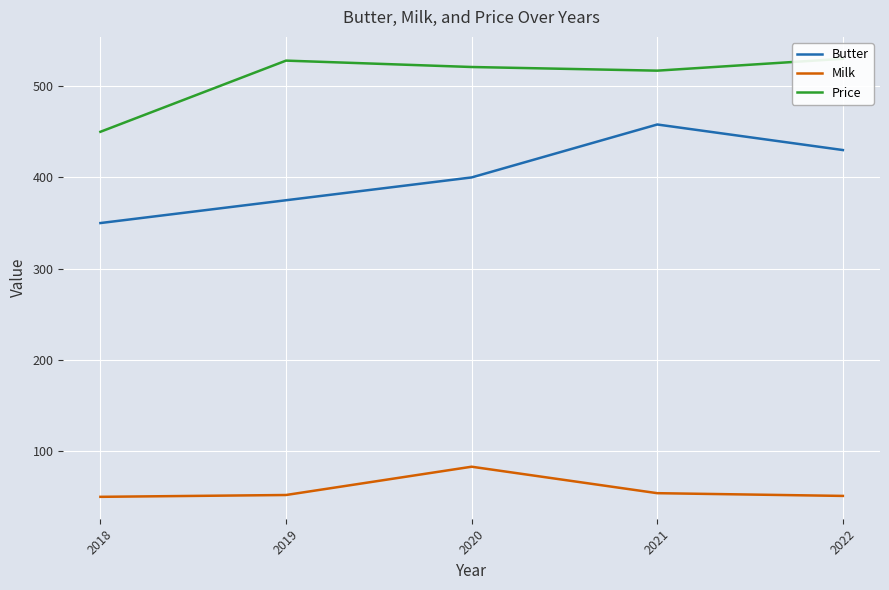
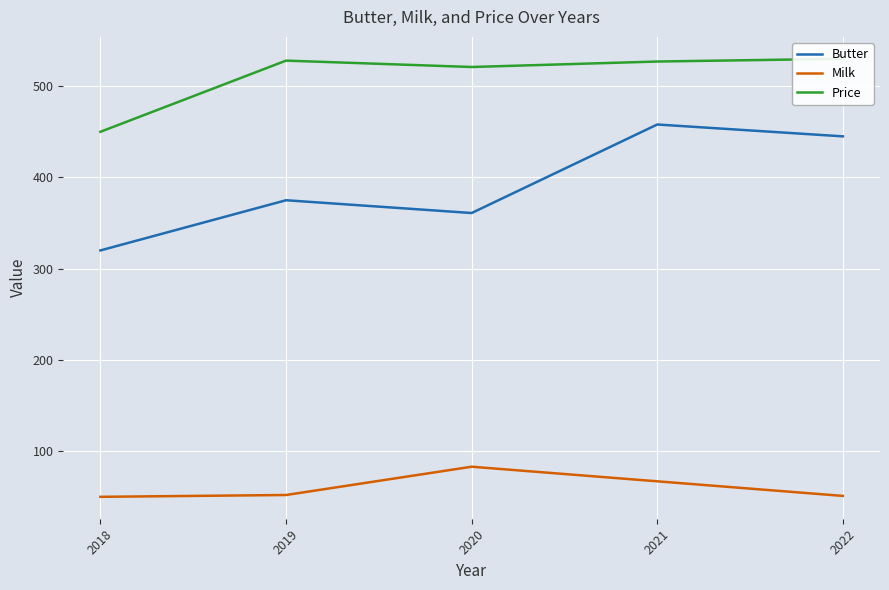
  {
    "Butter": {
-     "2018": 350,
+     "2018": 320,
      "2019": 380,
-     "2020": 400,
+     "2020": 360,
      "2021": 460,
-     "2022": 430
+     "2022": 450
    },
    "Milk": {
      "2018": 50,
      "2019": 50,
      "2020": 80,
-     "2021": 50,
+     "2021": 70,
      "2022": 50
    },
    "Price": {
      "2018": 450,
      "2019": 530,
      "2020": 520,
-     "2021": 520
+     "2021": 530
    }
  }
